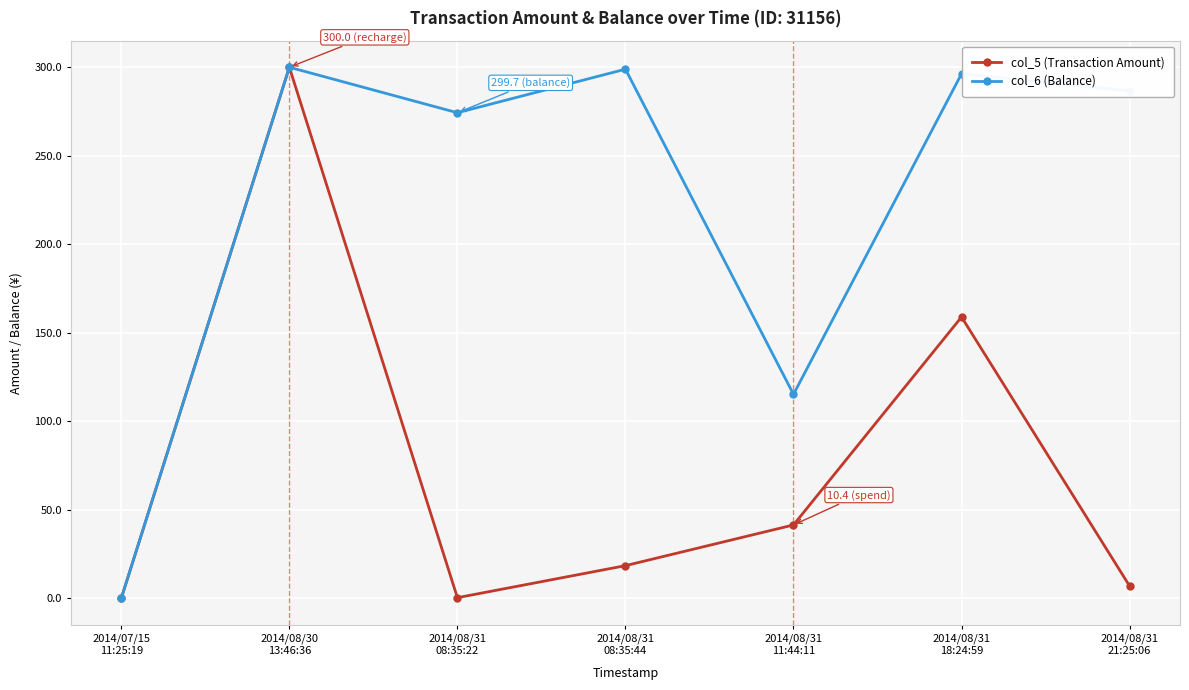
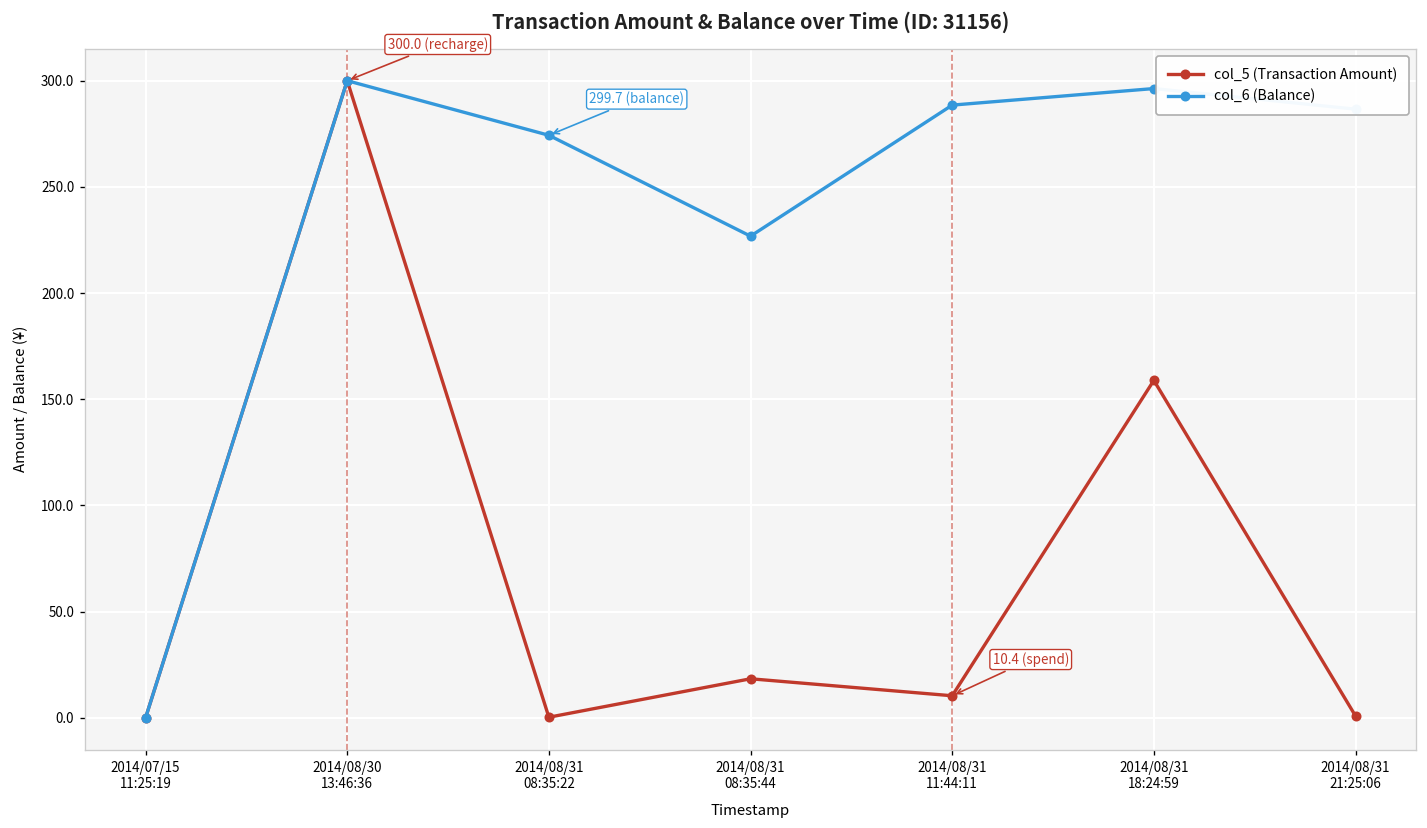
  {
    "col_5 (Transaction Amount)": {
      "2014/08/31 08:35:22": 0,
      "2014/08/31 08:35:44": 18,
-     "2014/08/31 11:44:11": 41,
+     "2014/08/31 11:44:11": 10,
      "2014/08/31 18:24:59": 159,
-     "2014/08/31 21:25:06": 7
+     "2014/08/31 21:25:06": 1
    },
    "col_6 (Balance)": {
-     "2014/08/31 08:35:44": 299,
-     "2014/08/31 11:44:11": 115,
+     "2014/08/31 08:35:44": 227,
+     "2014/08/31 11:44:11": 289,
      "2014/08/31 18:24:59": 296
    }
  }
